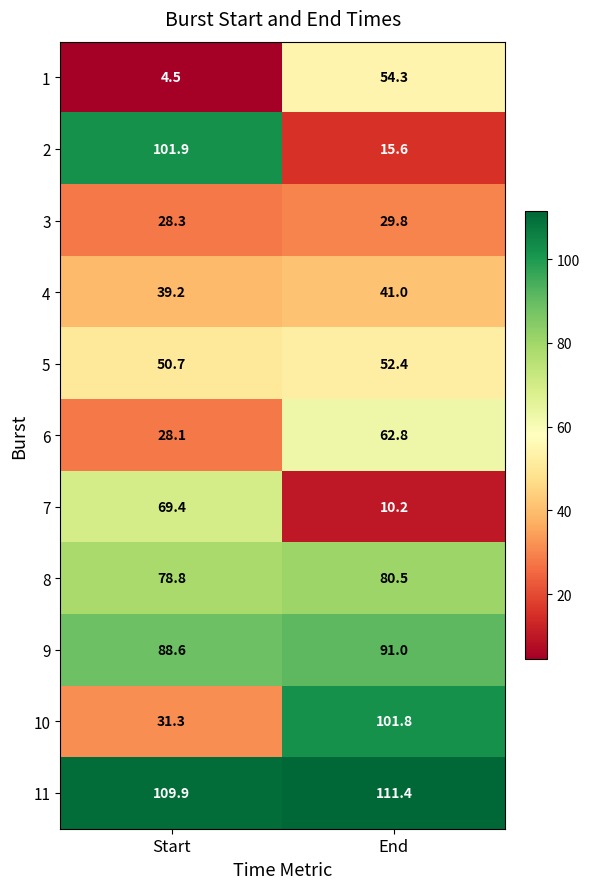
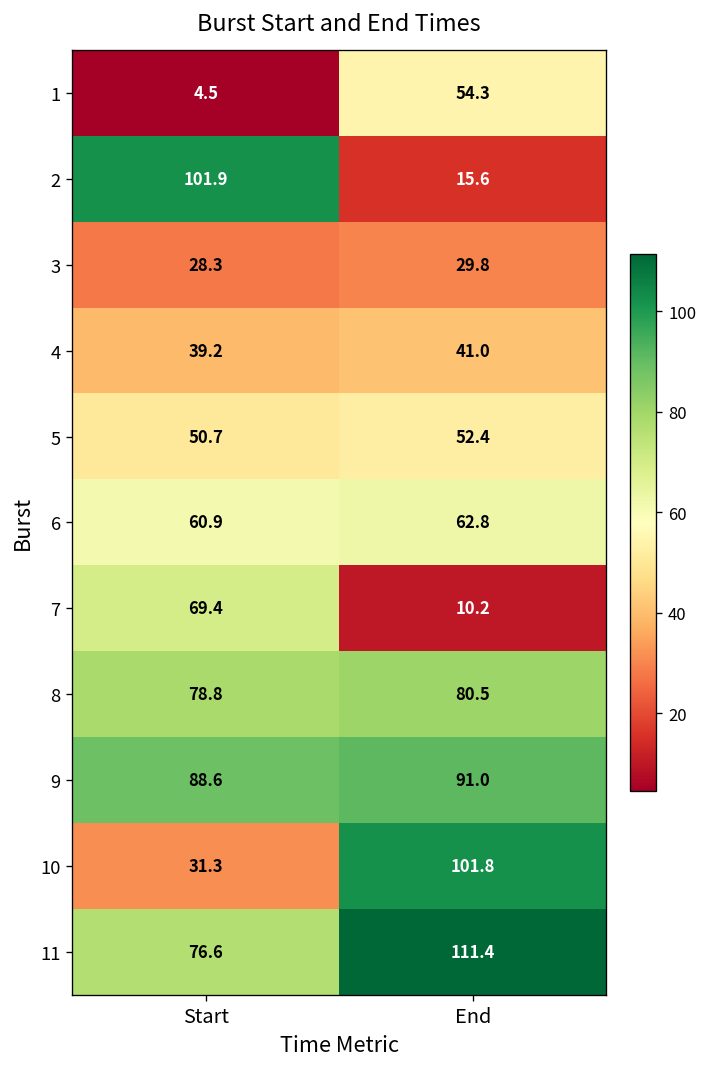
  {
    "1": {
      "Start": 4.5,
      "End": 54.3
    },
    "2": {
      "Start": 101.9,
      "End": 15.6
    },
    "3": {
      "Start": 28.3,
      "End": 29.8
    },
    "4": {
      "Start": 39.2,
      "End": 41.0
    },
    "5": {
      "Start": 50.7,
      "End": 52.4
    },
    "6": {
-     "Start": 28.1,
+     "Start": 60.9,
      "End": 62.8
    },
    "7": {
      "Start": 69.4,
      "End": 10.2
    },
    "8": {
      "Start": 78.8,
      "End": 80.5
    },
    "9": {
      "Start": 88.6,
      "End": 91.0
    },
    "10": {
      "Start": 31.3,
      "End": 101.8
    },
    "11": {
-     "Start": 109.9,
+     "Start": 76.6,
      "End": 111.4
    }
  }
